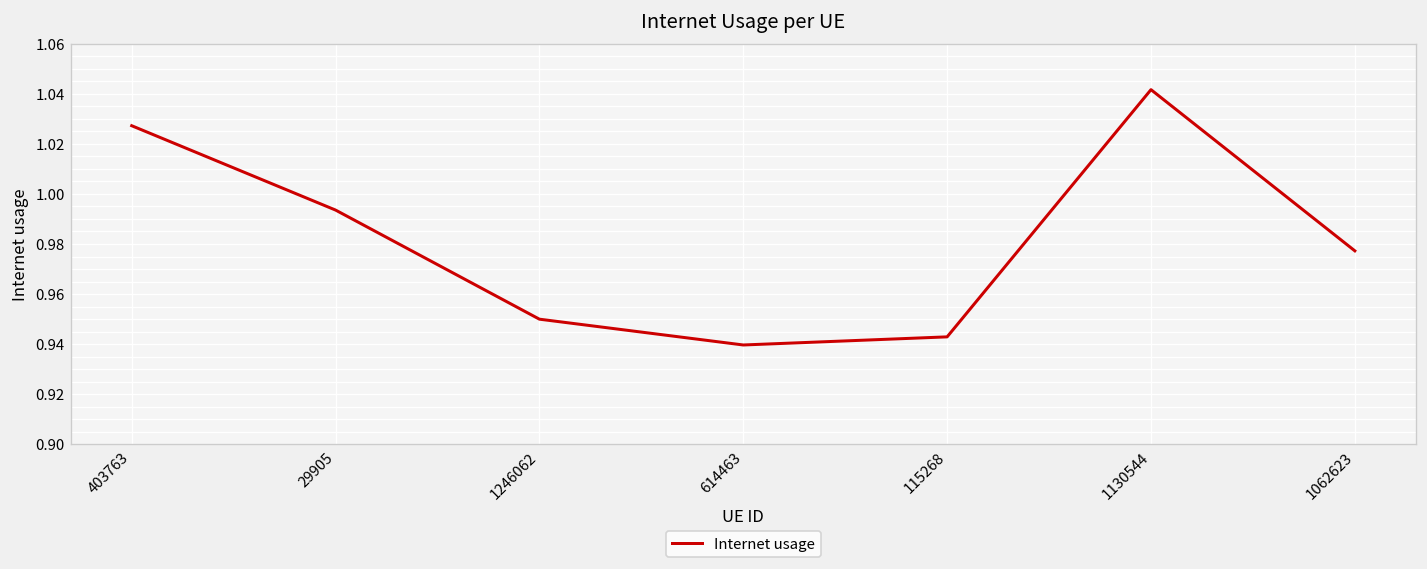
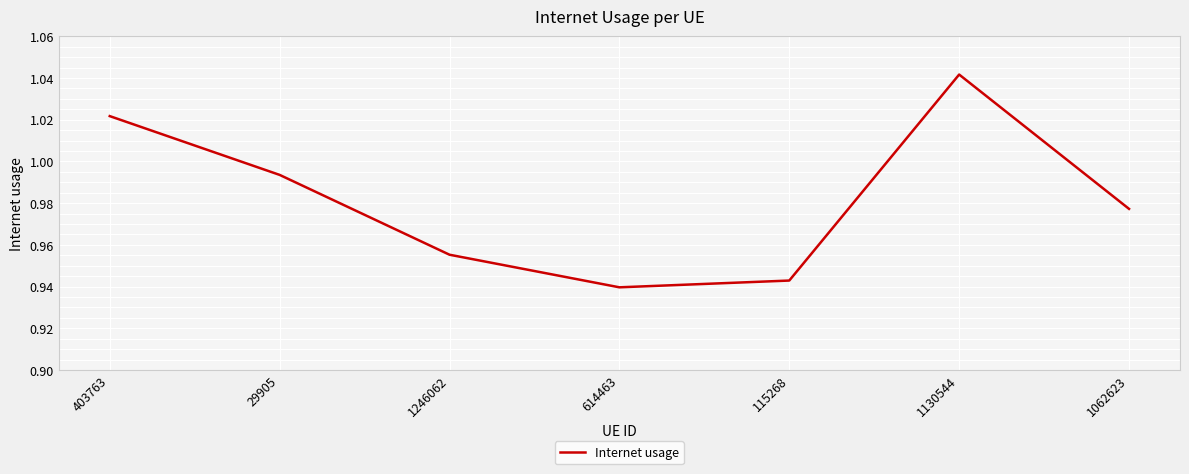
  {
-   "403763": 1.027,
+   "403763": 1.022,
    "29905": 0.994,
-   "1246062": 0.950,
+   "1246062": 0.955,
    "614463": 0.940,
    "115268": 0.943,
    "1130544": 1.042,
    "1062623": 0.977
  }
